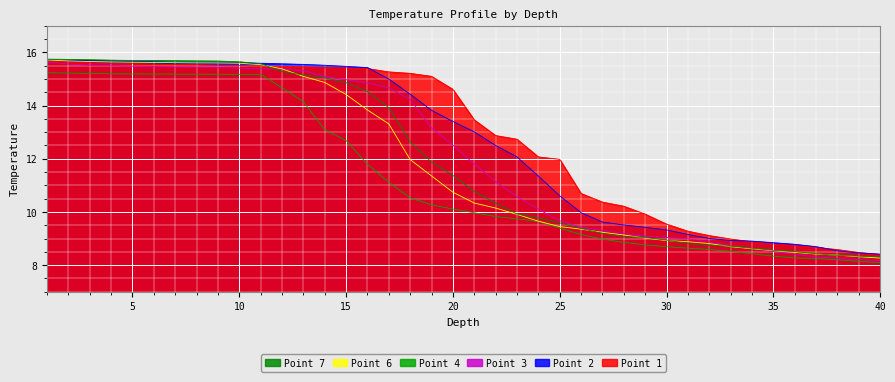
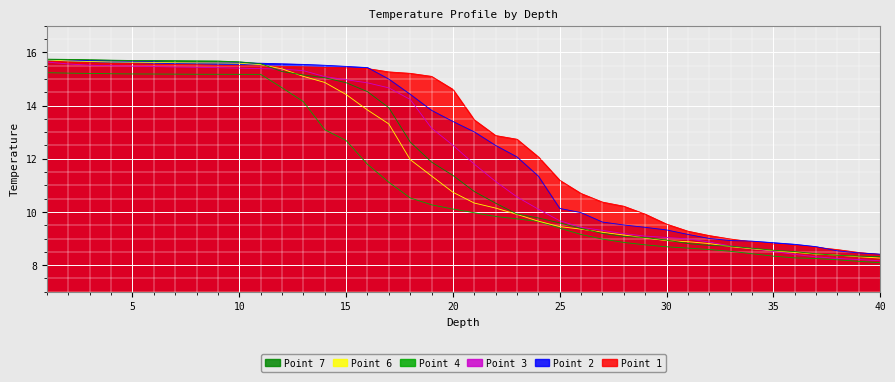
  {
    "Point 1": {
      "20": 14.6,
-     "25": 12.0,
+     "25": 11.2,
      "30": 9.5
    },
    "Point 2": {
      "20": 13.4,
-     "25": 10.6,
+     "25": 10.1,
      "30": 9.3
    },
    "Point 3": {
      "15": 15.0,
      "20": 12.5,
      "30": 9.0
    },
    "Point 6": {
      "15": 14.4,
      "20": 10.7
    }
  }
